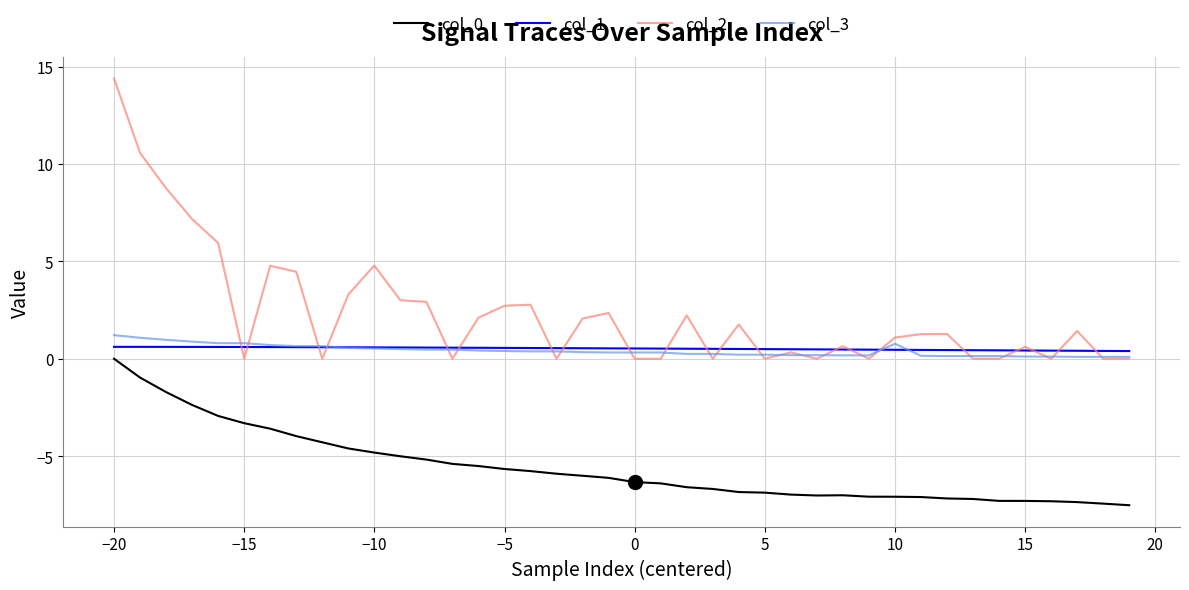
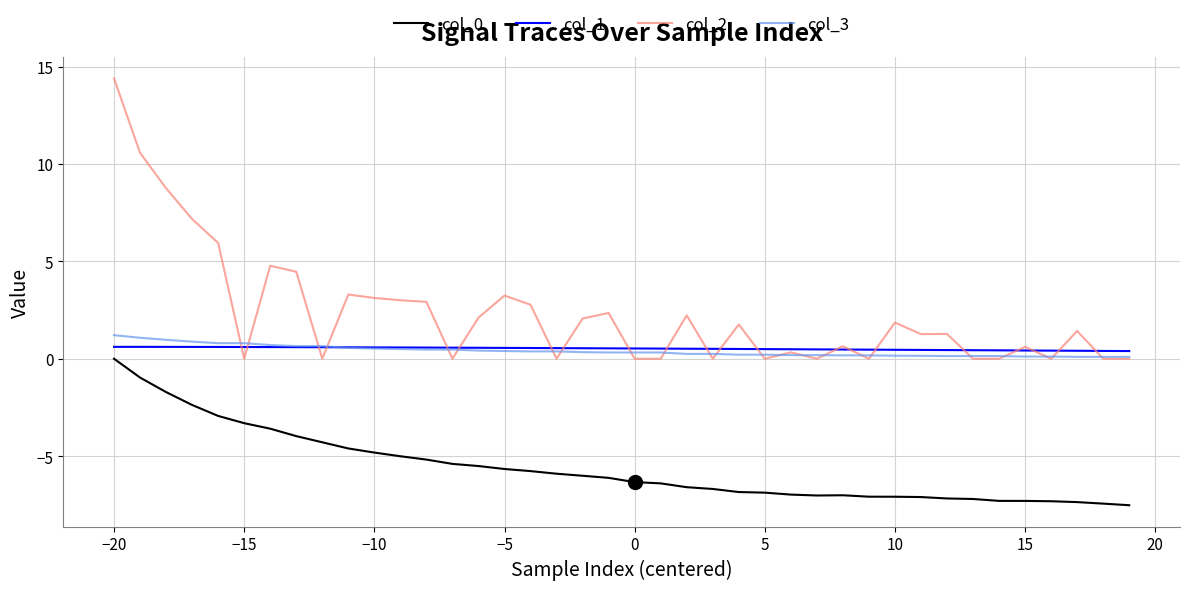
  {
    "col_1": {
      "−20": 0.6,
      "−15": 0.6,
      "−5": 0.6,
      "0": 0.5,
      "5": 0.5,
      "10": 0.5,
      "15": 0.4
    },
    "col_2": {
      "−20": 14.4,
      "−15": 0.0,
-     "−10": 4.8,
-     "−5": 2.7,
+     "−10": 3.1,
+     "−5": 3.2,
      "0": 0.0,
      "5": 0.0,
-     "10": 1.1,
+     "10": 1.9,
      "15": 0.6
    },
    "col_3": {
      "−20": 1.2,
      "−15": 0.8,
      "−5": 0.4,
      "0": 0.3,
      "5": 0.2,
-     "10": 0.8,
+     "10": 0.2,
      "15": 0.1
    }
  }
